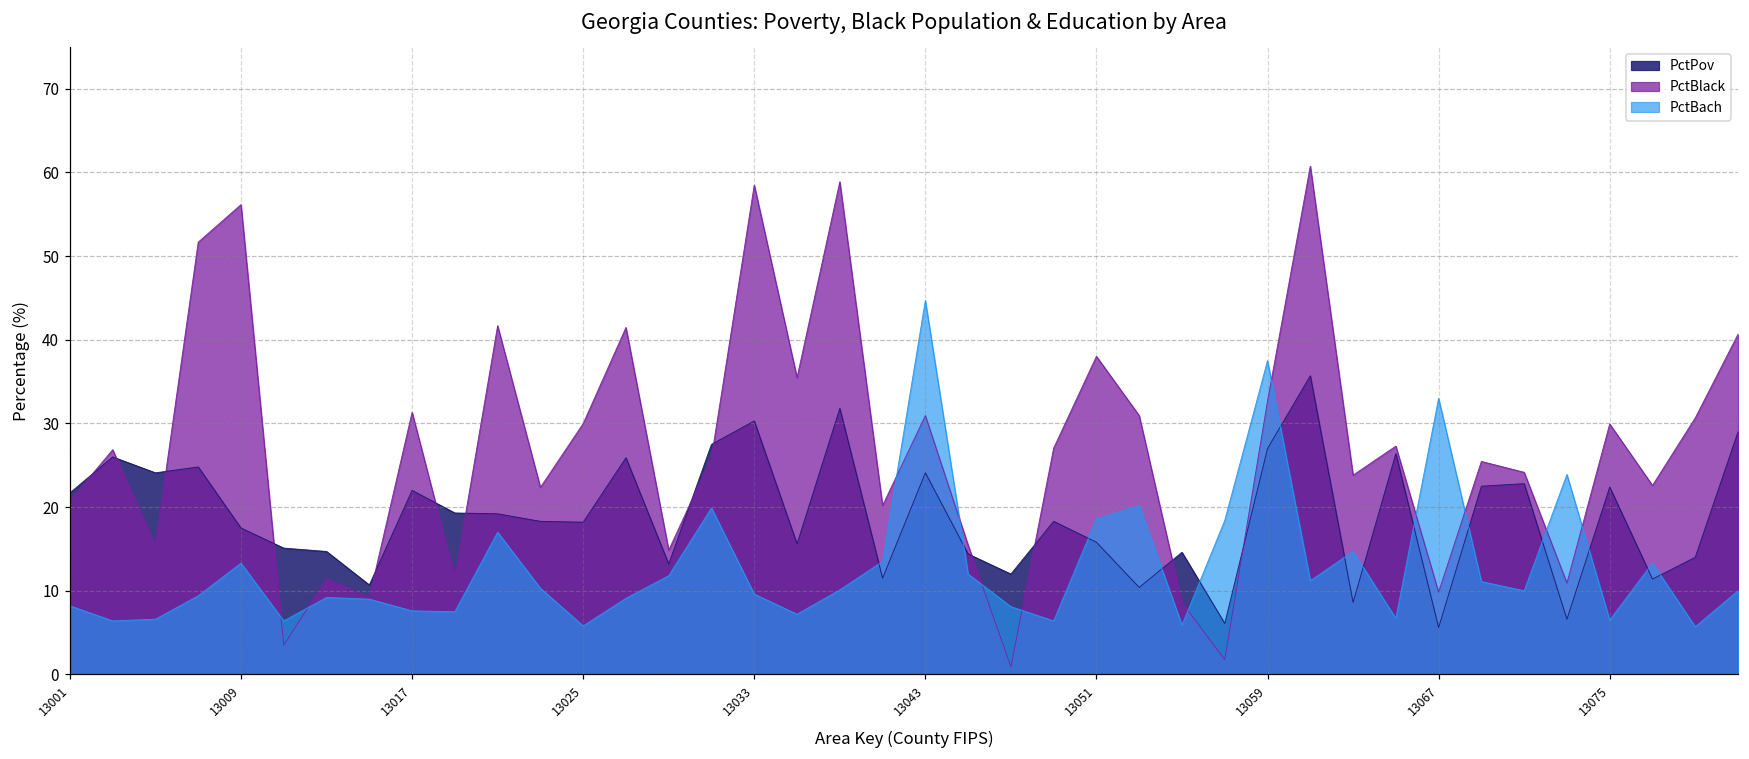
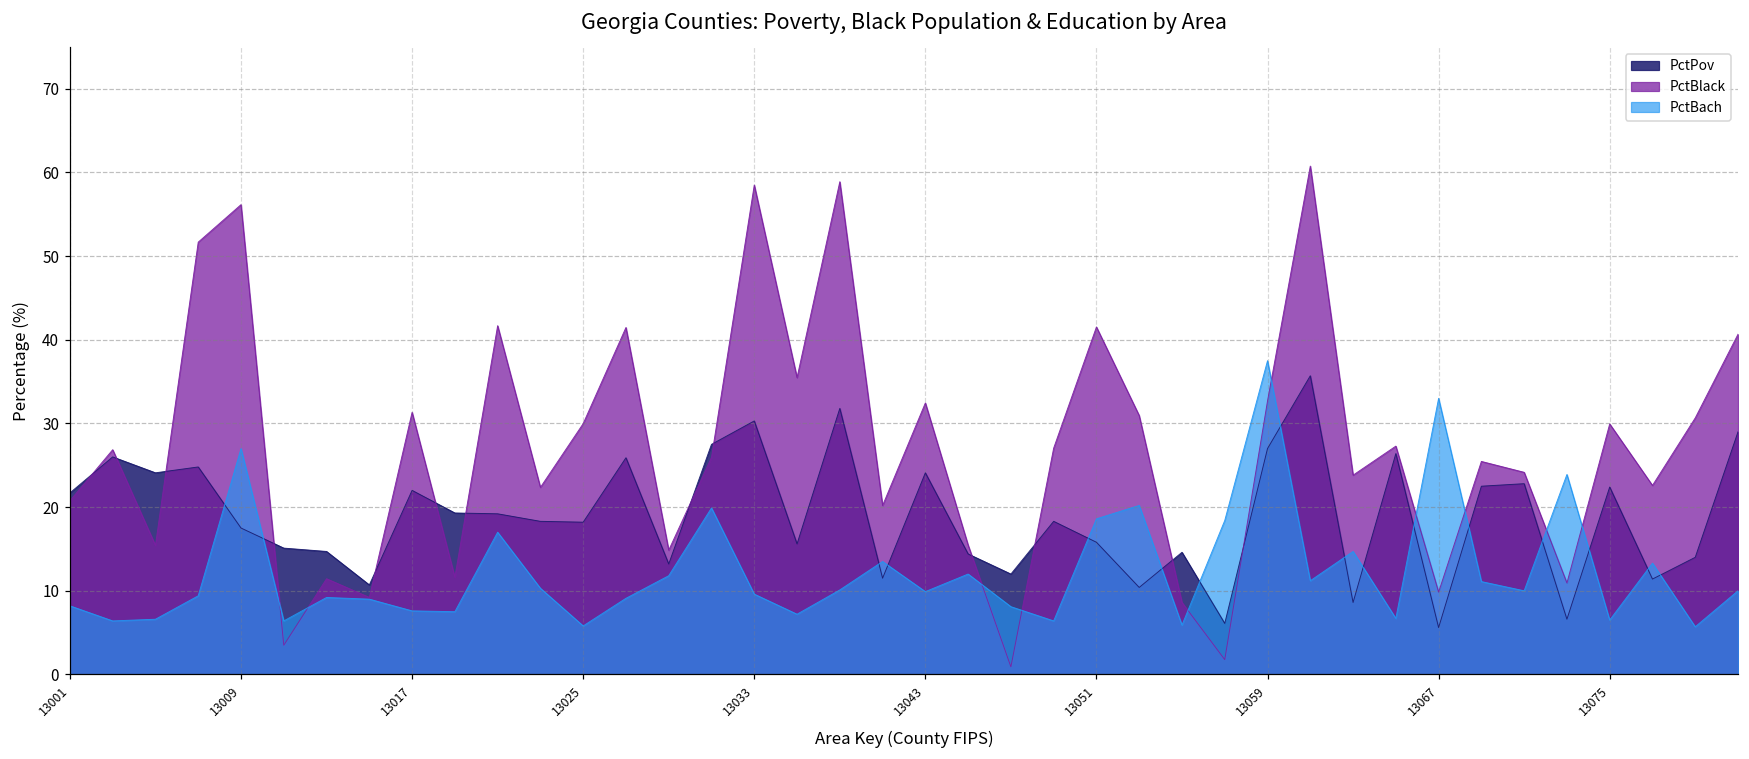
  {
    "PctPov": {
      "13001": 22,
      "13009": 18,
      "13017": 22,
      "13025": 18,
      "13033": 30,
      "13043": 24,
      "13051": 16,
      "13059": 27,
      "13067": 6,
      "13075": 22
    },
    "PctBlack": {
      "13001": 21,
      "13009": 56,
      "13017": 31,
      "13025": 30,
      "13033": 58,
-     "13043": 31,
-     "13051": 38,
+     "13043": 32,
+     "13051": 42,
      "13059": 33,
      "13067": 10,
      "13075": 30
    },
    "PctBach": {
      "13001": 8,
-     "13009": 13,
+     "13009": 27,
      "13017": 8,
      "13025": 6,
      "13033": 10,
-     "13043": 45,
+     "13043": 10,
      "13051": 19,
      "13059": 38,
      "13067": 33,
      "13075": 7
    }
  }
